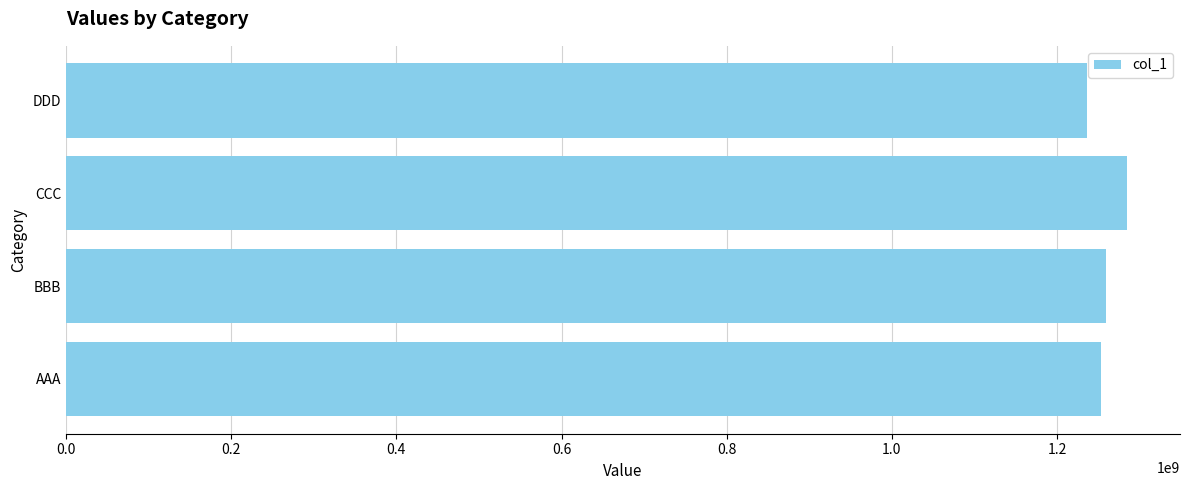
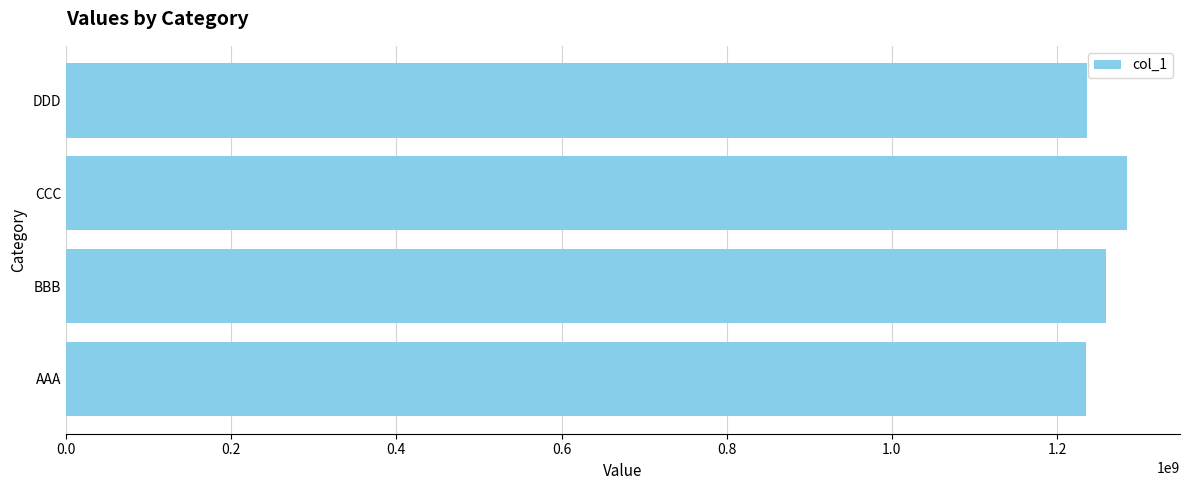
  {
    "DDD": 1240000000,
    "CCC": 1280000000,
    "BBB": 1260000000,
-   "AAA": 1250000000
+   "AAA": 1230000000
  }
